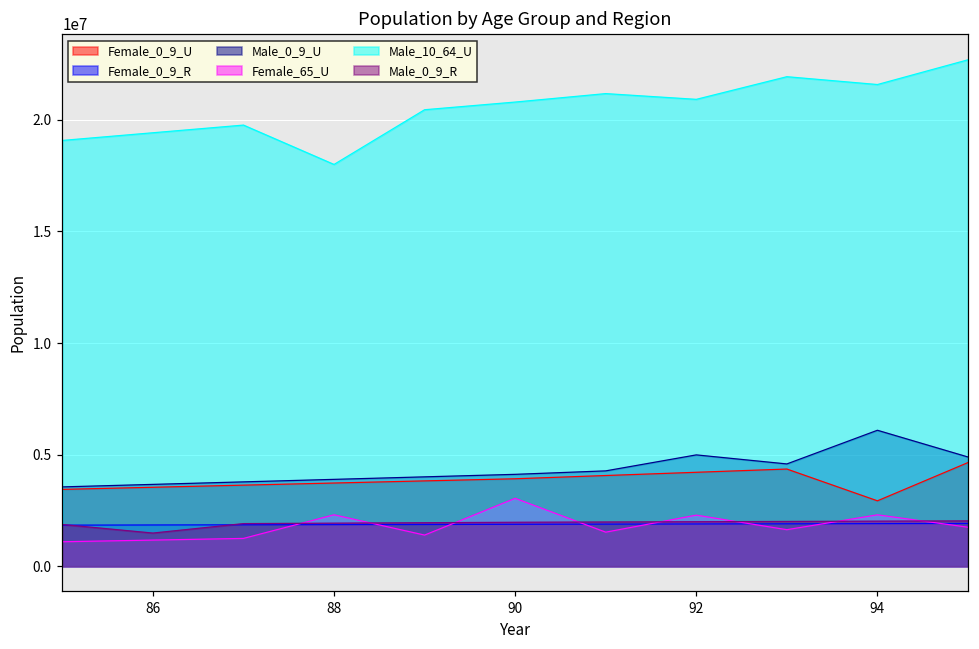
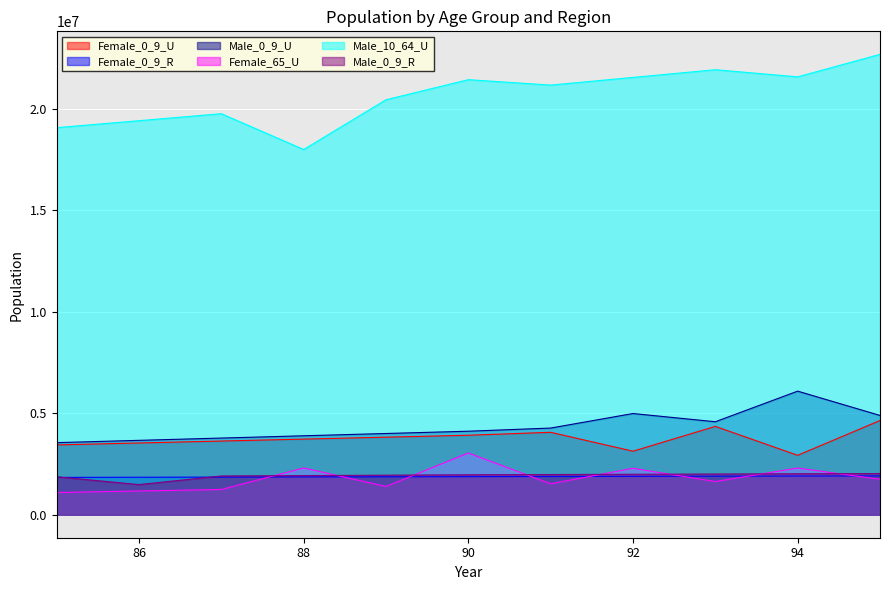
  {
    "Female_0_9_U": {
      "86": 3500000,
      "88": 3700000,
      "90": 3900000,
-     "92": 4200000,
+     "92": 3100000,
      "94": 2900000
    },
    "Female_0_9_R": {
      "86": 1800000
    },
    "Male_0_9_U": {
      "86": 3700000,
      "88": 3900000,
      "90": 4100000,
      "92": 5000000,
      "94": 6100000
    },
    "Female_65_U": {
      "86": 1200000,
      "88": 2300000,
      "90": 3000000,
      "92": 2300000,
      "94": 2300000
    },
    "Male_10_64_U": {
      "86": 19400000,
      "88": 18000000,
-     "90": 20800000,
-     "92": 20900000,
+     "90": 21400000,
+     "92": 21600000,
      "94": 21600000
    },
    "Male_0_9_R": {
      "86": 1500000
    }
  }
